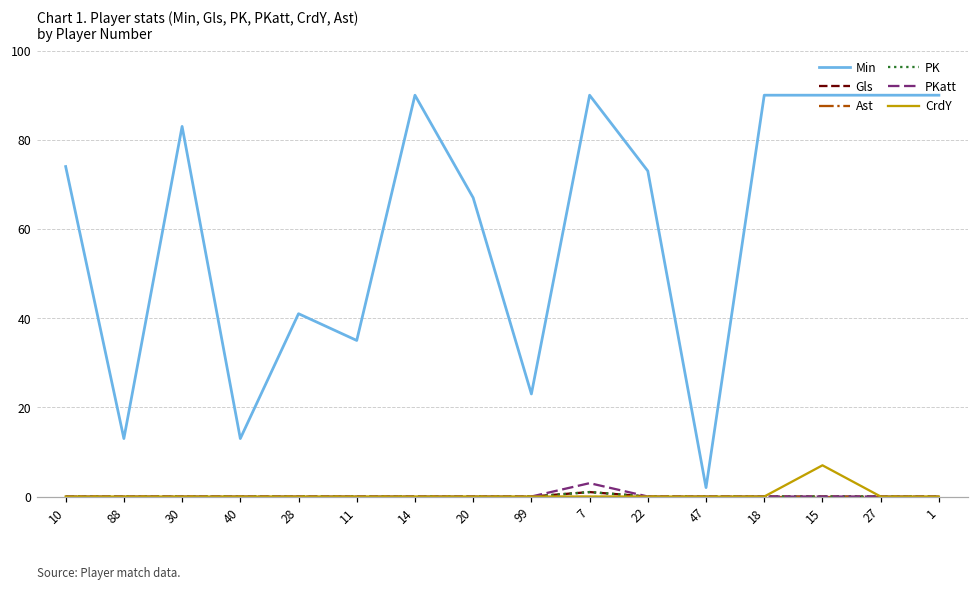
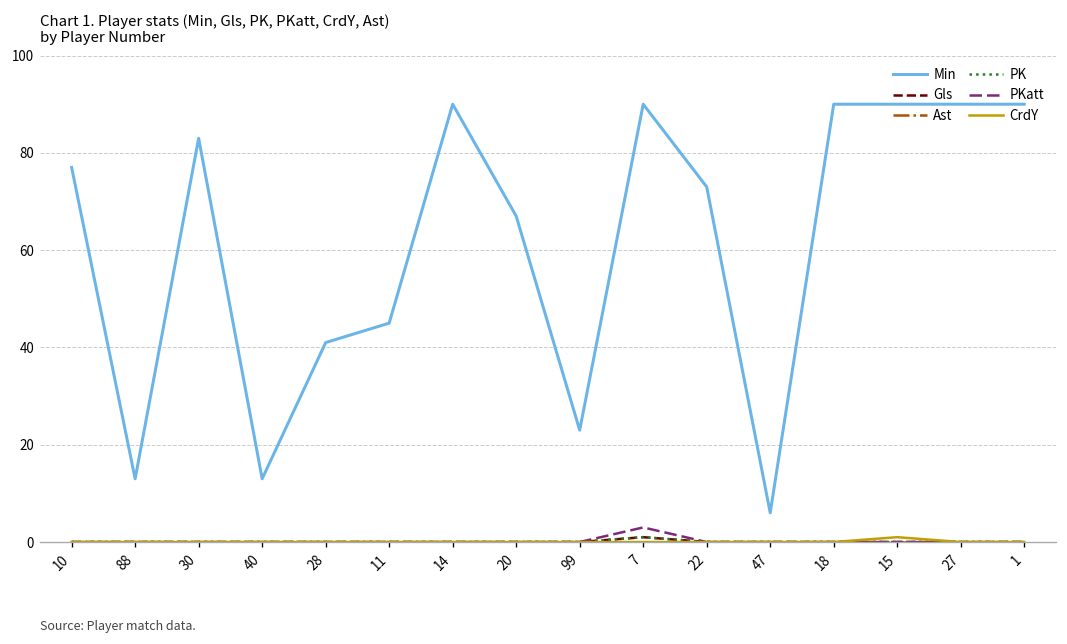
  {
    "Min": {
-     "10": 74,
+     "10": 77,
      "88": 13,
      "30": 83,
      "40": 13,
      "28": 41,
-     "11": 35,
+     "11": 45,
      "14": 90,
      "20": 67,
      "99": 23,
      "7": 90,
      "22": 73,
-     "47": 2,
+     "47": 6,
      "18": 90,
      "15": 90,
      "27": 90,
      "1": 90
    },
    "PK": {
      "7": 1
    },
    "PKatt": {
      "7": 3
    },
    "CrdY": {
-     "15": 7
+     "15": 1
    }
  }
